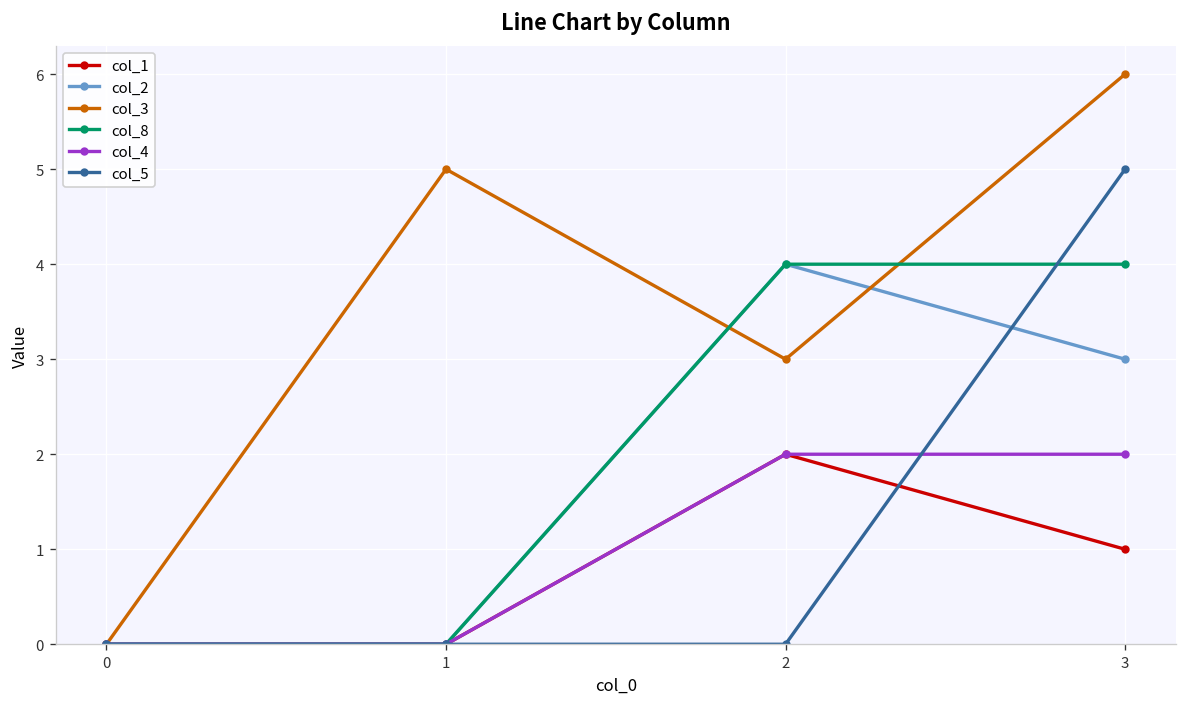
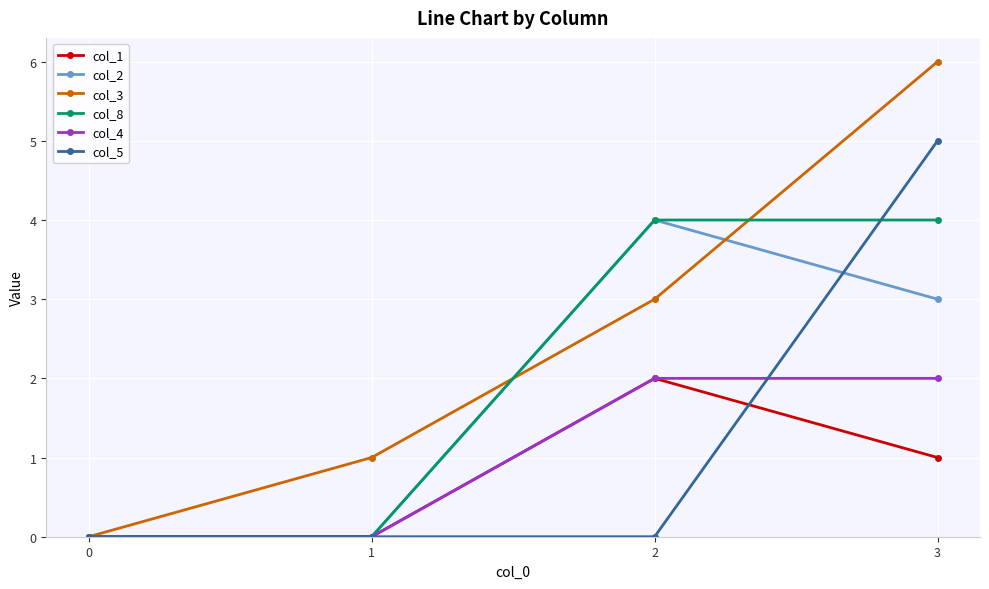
  {
    "col_1": {
      "3": 1
    },
    "col_2": {
      "3": 3
    },
    "col_3": {
-     "1": 5,
+     "1": 1,
      "2": 3,
      "3": 6
    },
    "col_8": {
      "3": 4
    },
    "col_4": {
      "3": 2
    },
    "col_5": {
      "2": 0,
      "3": 5
    }
  }
